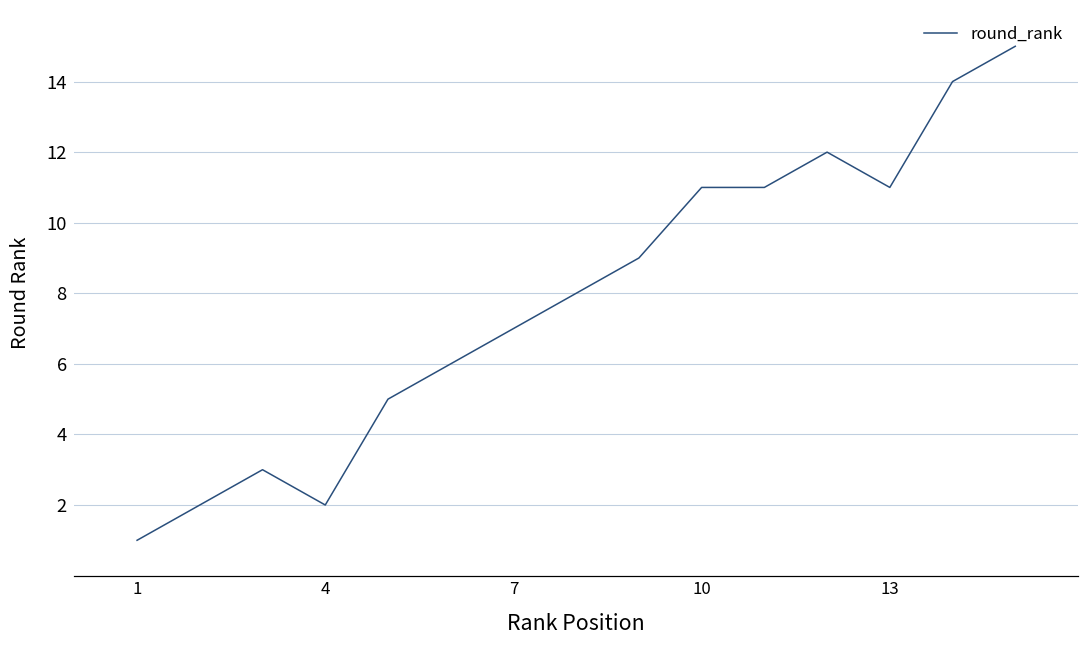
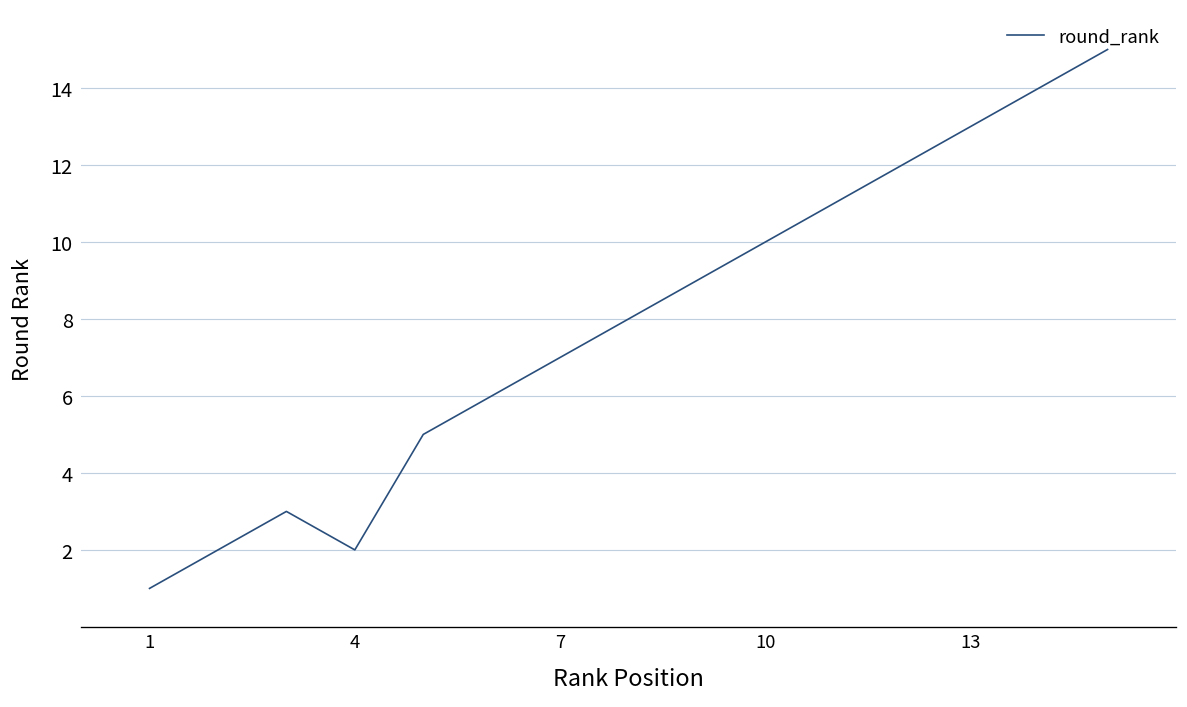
  {
    "1": 1,
    "4": 2,
    "7": 7,
-   "10": 11,
-   "13": 11
+   "10": 10,
+   "13": 13
  }
